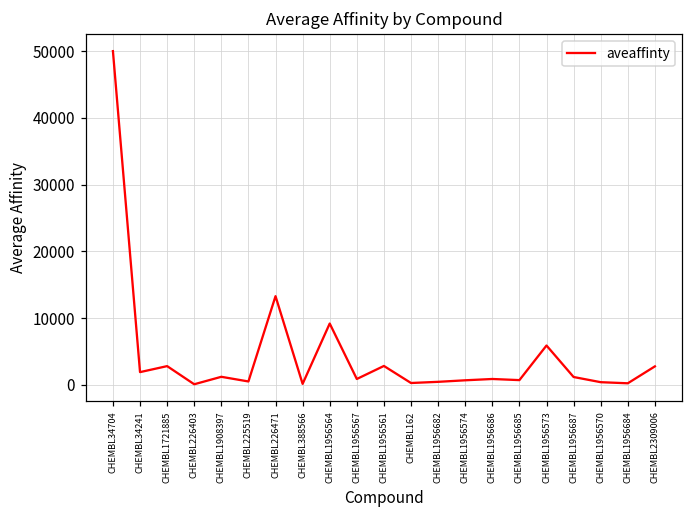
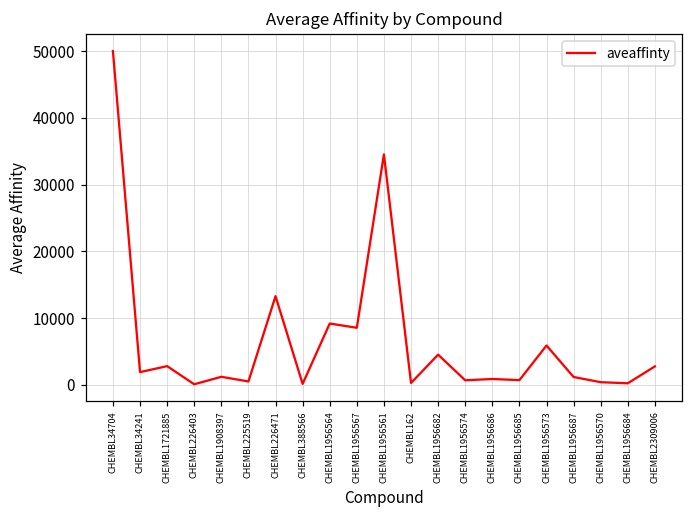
  {
    "CHEMBL34704": 50000,
    "CHEMBL34241": 2000,
    "CHEMBL1721885": 3000,
    "CHEMBL226403": 0,
    "CHEMBL1908397": 1000,
    "CHEMBL225519": 1000,
    "CHEMBL226471": 13000,
    "CHEMBL388566": 0,
    "CHEMBL1956564": 9000,
-   "CHEMBL1956567": 1000,
-   "CHEMBL1956561": 3000,
+   "CHEMBL1956567": 9000,
+   "CHEMBL1956561": 35000,
    "CHEMBL162": 0,
-   "CHEMBL1956682": 0,
+   "CHEMBL1956682": 5000,
    "CHEMBL1956574": 1000,
    "CHEMBL1956686": 1000,
    "CHEMBL1956685": 1000,
    "CHEMBL1956573": 6000,
    "CHEMBL1956687": 1000,
    "CHEMBL1956570": 0,
    "CHEMBL1956684": 0,
    "CHEMBL2309006": 3000
  }
